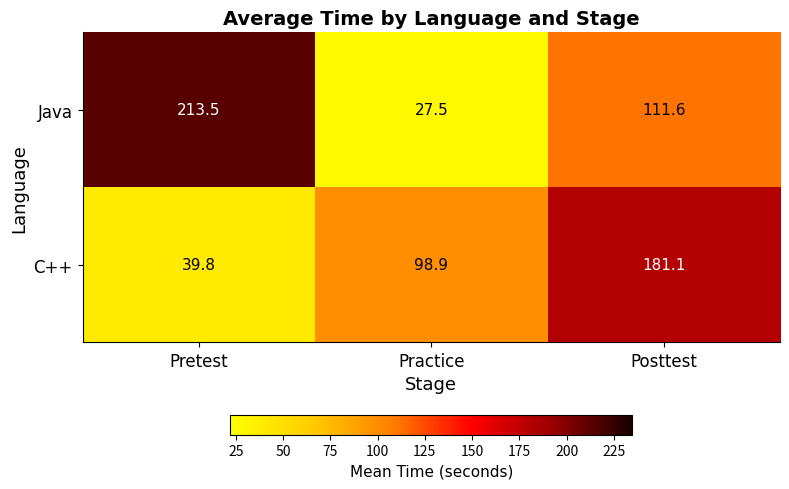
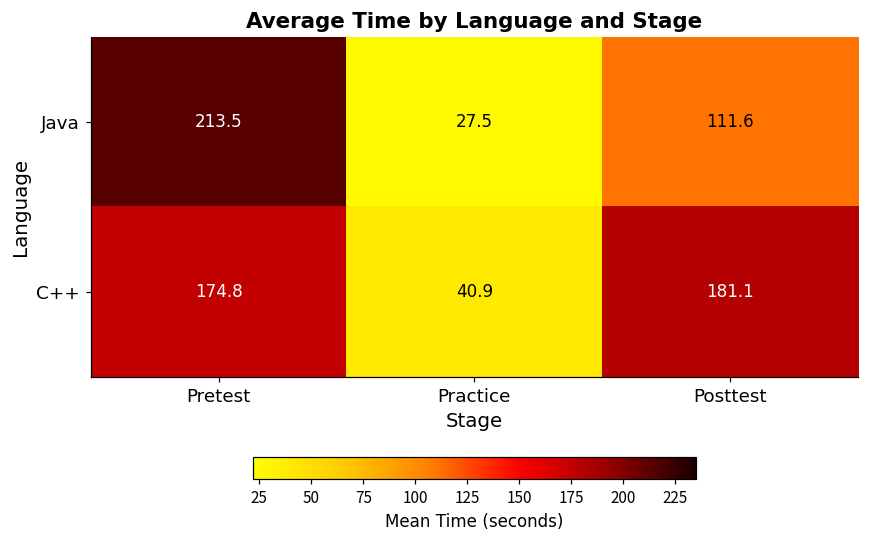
  {
    "Java": {
      "Pretest": 213.5,
      "Practice": 27.5,
      "Posttest": 111.6
    },
    "C++": {
-     "Pretest": 39.8,
-     "Practice": 98.9,
+     "Pretest": 174.8,
+     "Practice": 40.9,
      "Posttest": 181.1
    }
  }
